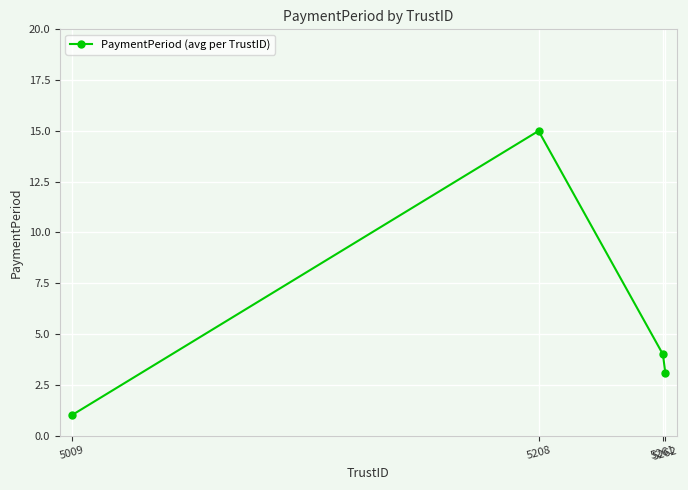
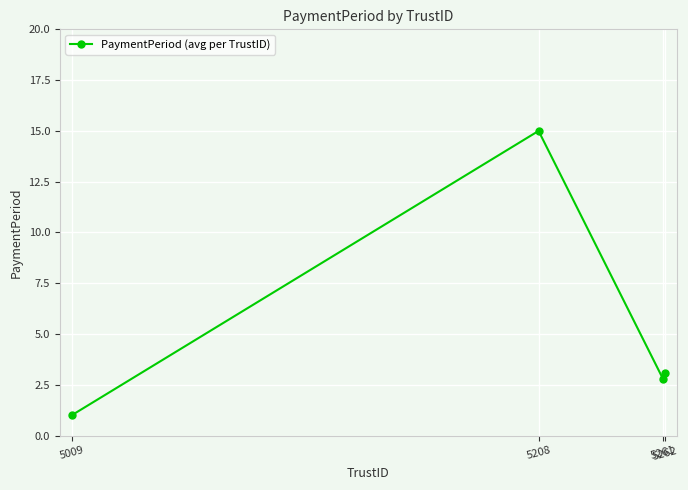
  {
    "5009": 1.0,
    "5208": 15.0,
-   "5261": 4.0,
+   "5261": 2.8,
    "5262": 3.1
  }
